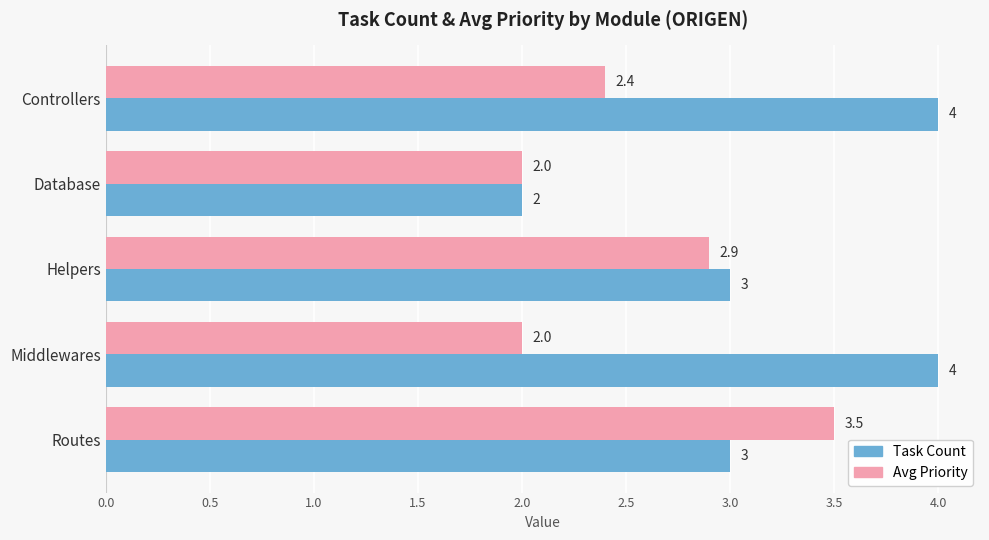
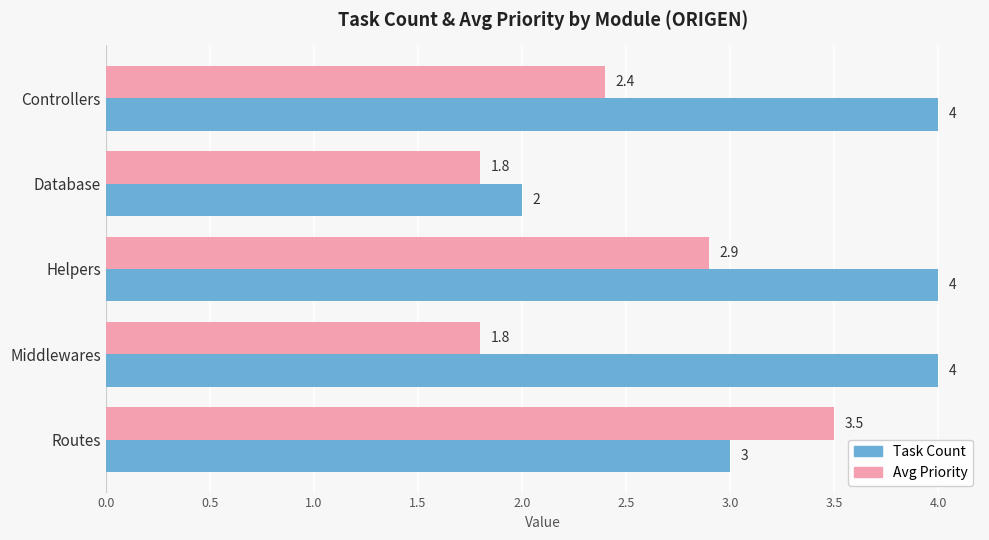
  {
    "Task Count": {
      "Controllers": 4,
      "Database": 2,
-     "Helpers": 3,
+     "Helpers": 4,
      "Middlewares": 4,
      "Routes": 3
    },
    "Avg Priority": {
      "Controllers": 2.4,
-     "Database": 2.0,
+     "Database": 1.8,
      "Helpers": 2.9,
-     "Middlewares": 2.0,
+     "Middlewares": 1.8,
      "Routes": 3.5
    }
  }
